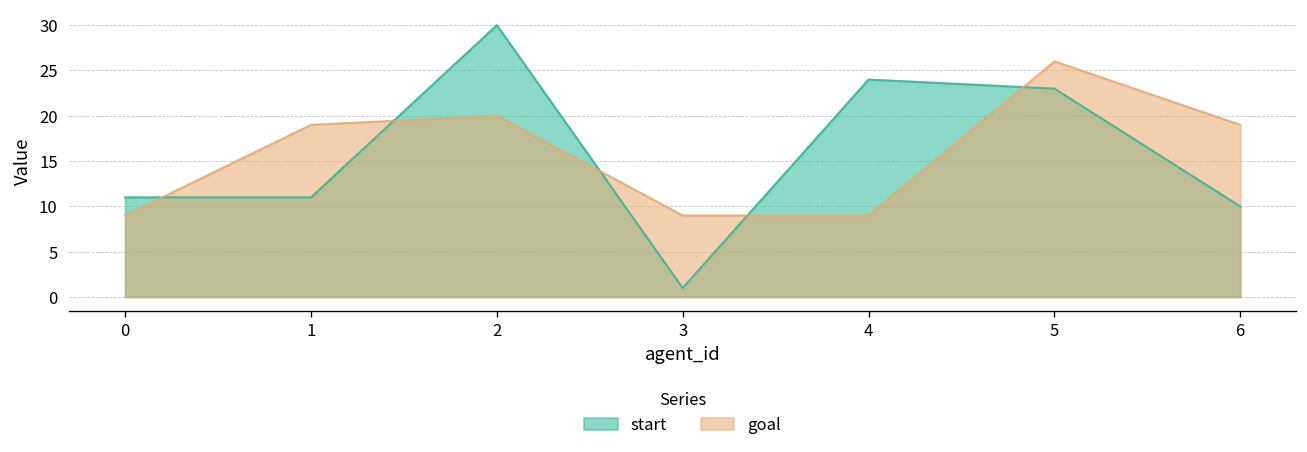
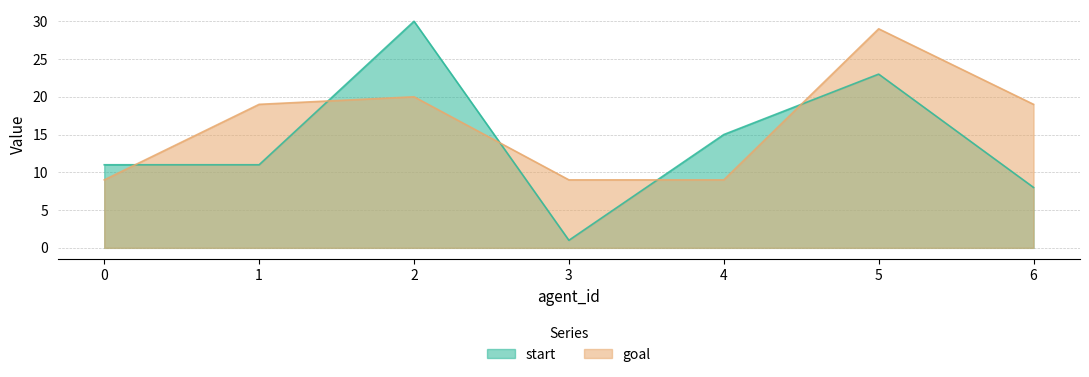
  {
    "start": {
      "0": 11,
      "1": 11,
      "2": 30,
      "3": 1,
-     "4": 24,
+     "4": 15,
      "5": 23,
-     "6": 10
+     "6": 8
    },
    "goal": {
      "0": 9,
      "1": 19,
      "2": 20,
      "3": 9,
      "4": 9,
-     "5": 26,
+     "5": 29,
      "6": 19
    }
  }
